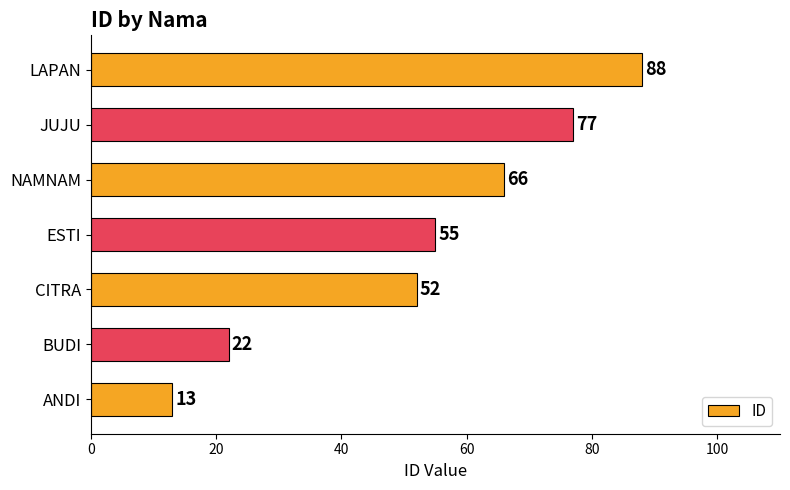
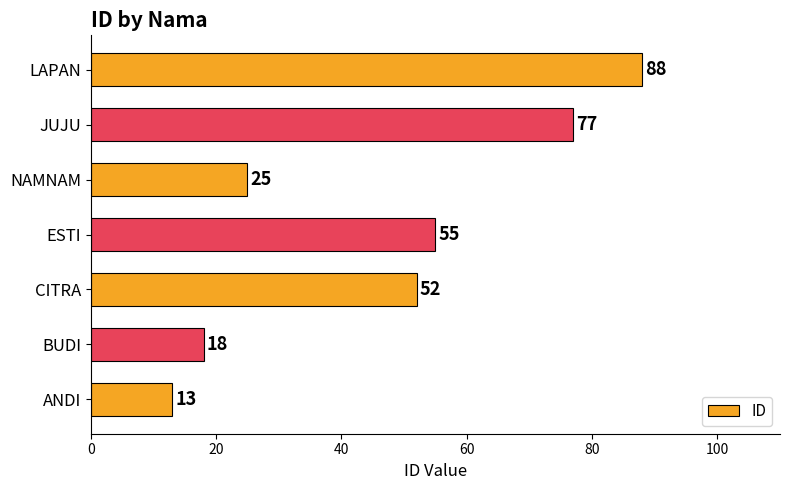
  {
    "LAPAN": 88,
    "JUJU": 77,
-   "NAMNAM": 66,
+   "NAMNAM": 25,
    "ESTI": 55,
    "CITRA": 52,
-   "BUDI": 22,
+   "BUDI": 18,
    "ANDI": 13
  }
